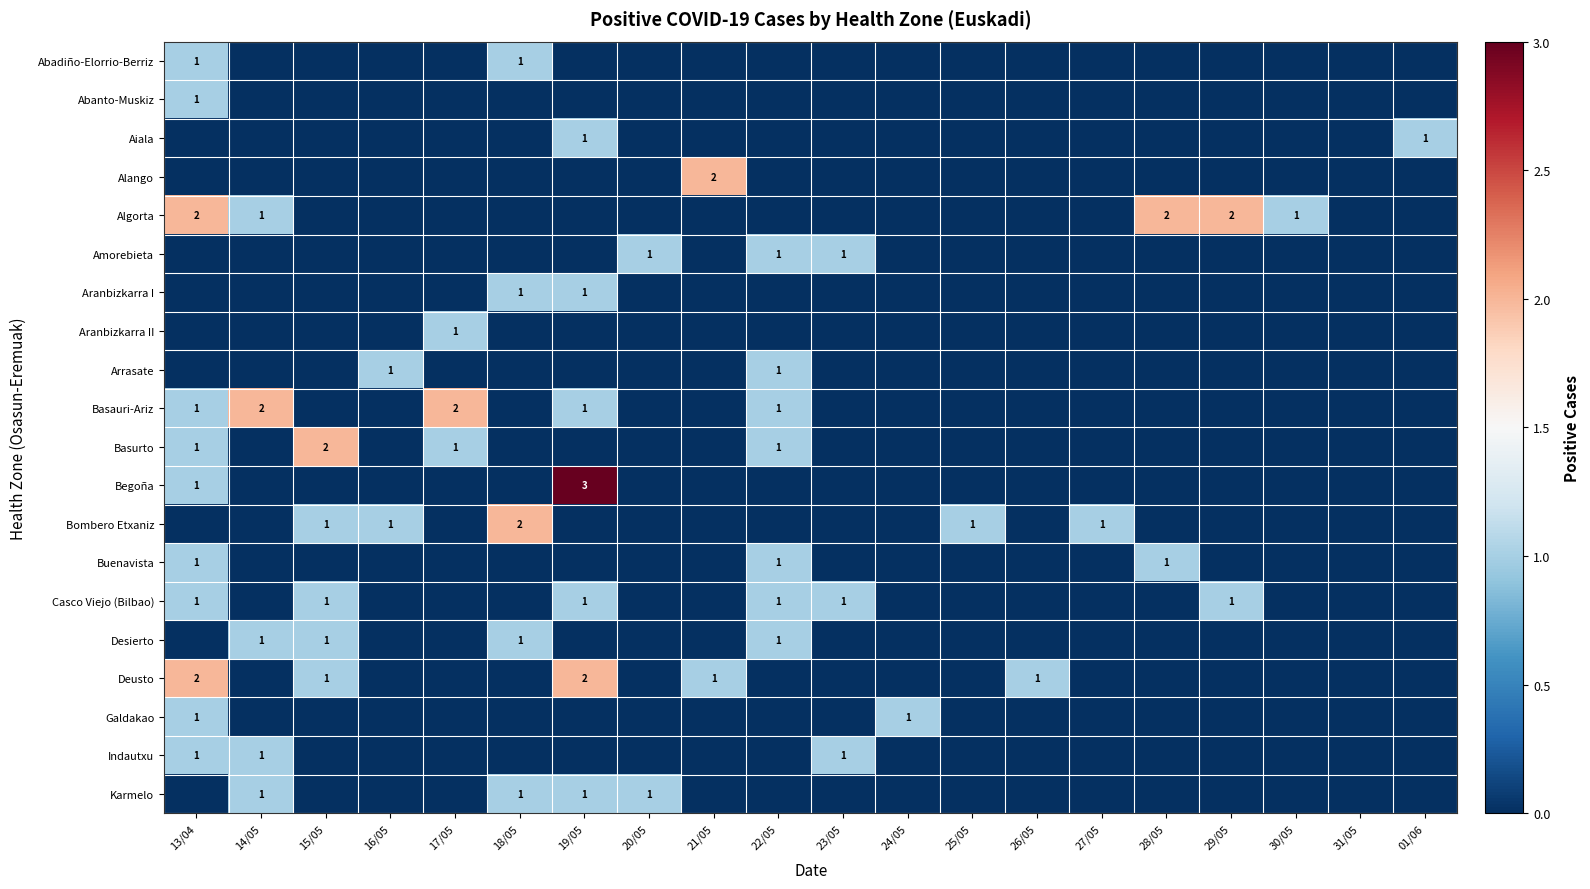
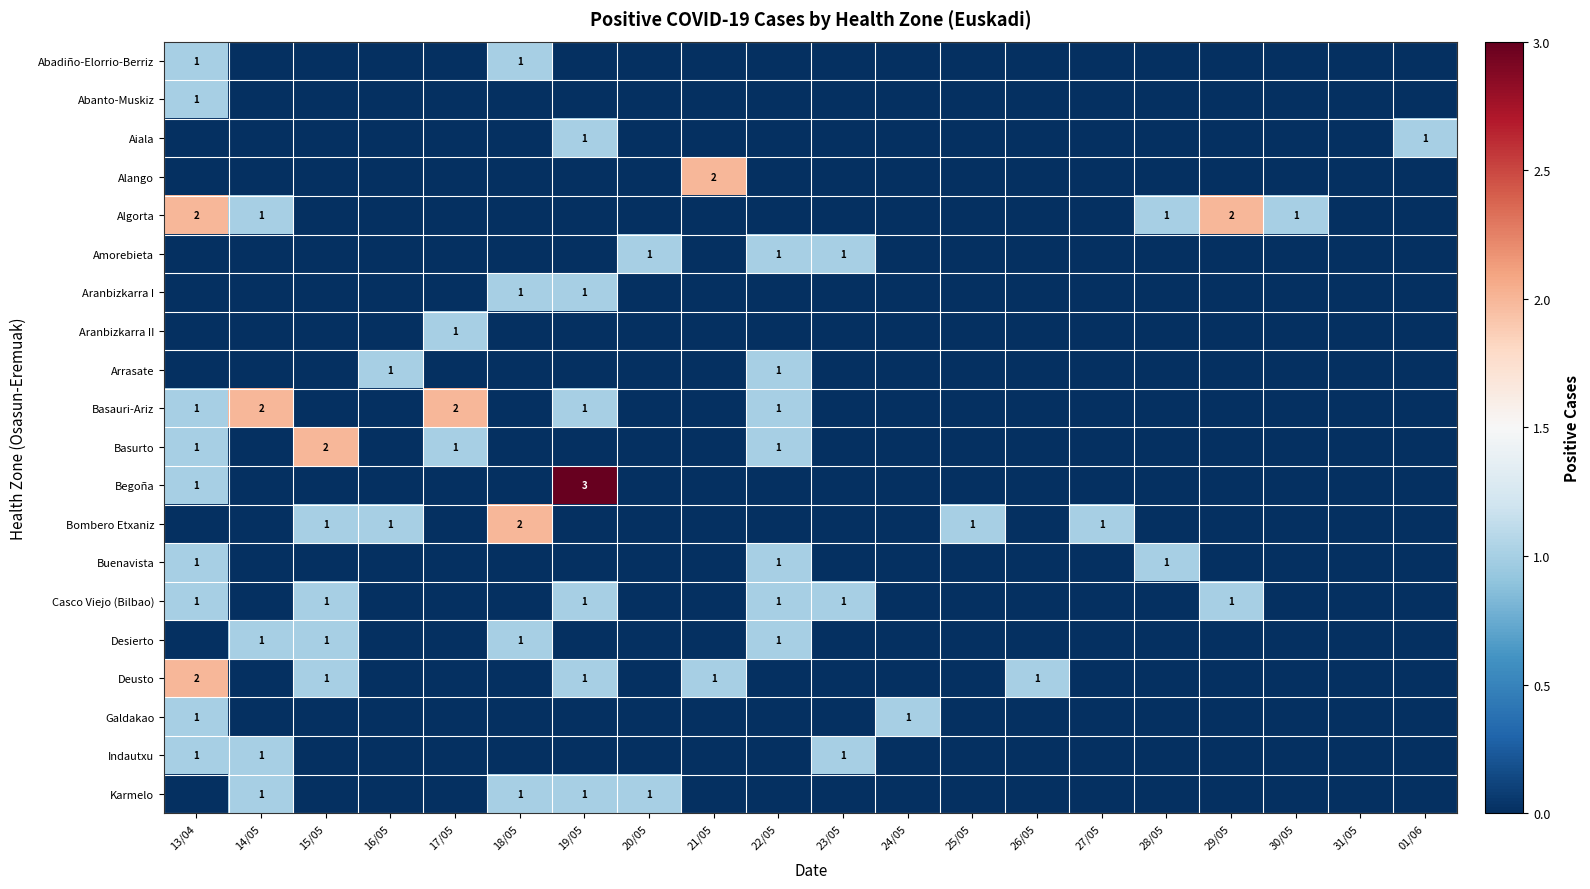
  {
    "Abadiño-Elorrio-Berriz": {
      "13/04": 1,
      "18/05": 1
    },
    "Abanto-Muskiz": {
      "13/04": 1
    },
    "Aiala": {
      "19/05": 1,
      "01/06": 1
    },
    "Alango": {
      "21/05": 2
    },
    "Algorta": {
      "13/04": 2,
      "14/05": 1,
-     "28/05": 2,
+     "28/05": 1,
      "29/05": 2,
      "30/05": 1
    },
    "Amorebieta": {
      "20/05": 1,
      "22/05": 1,
      "23/05": 1
    },
    "Aranbizkarra I": {
      "18/05": 1,
      "19/05": 1
    },
    "Aranbizkarra II": {
      "17/05": 1
    },
    "Arrasate": {
      "16/05": 1,
      "22/05": 1
    },
    "Basauri-Ariz": {
      "13/04": 1,
      "14/05": 2,
      "17/05": 2,
      "19/05": 1,
      "22/05": 1
    },
    "Basurto": {
      "13/04": 1,
      "15/05": 2,
      "17/05": 1,
      "22/05": 1
    },
    "Begoña": {
      "13/04": 1,
      "19/05": 3
    },
    "Bombero Etxaniz": {
      "15/05": 1,
      "16/05": 1,
      "18/05": 2,
      "25/05": 1,
      "27/05": 1
    },
    "Buenavista": {
      "13/04": 1,
      "22/05": 1,
      "28/05": 1
    },
    "Casco Viejo (Bilbao)": {
      "13/04": 1,
      "15/05": 1,
      "19/05": 1,
      "22/05": 1,
      "23/05": 1,
      "29/05": 1
    },
    "Desierto": {
      "14/05": 1,
      "15/05": 1,
      "18/05": 1,
      "22/05": 1
    },
    "Deusto": {
      "13/04": 2,
      "15/05": 1,
-     "19/05": 2,
+     "19/05": 1,
      "21/05": 1,
      "26/05": 1
    },
    "Galdakao": {
      "13/04": 1,
      "24/05": 1
    },
    "Indautxu": {
      "13/04": 1,
      "14/05": 1,
      "23/05": 1
    },
    "Karmelo": {
      "14/05": 1,
      "18/05": 1,
      "19/05": 1,
      "20/05": 1
    }
  }
